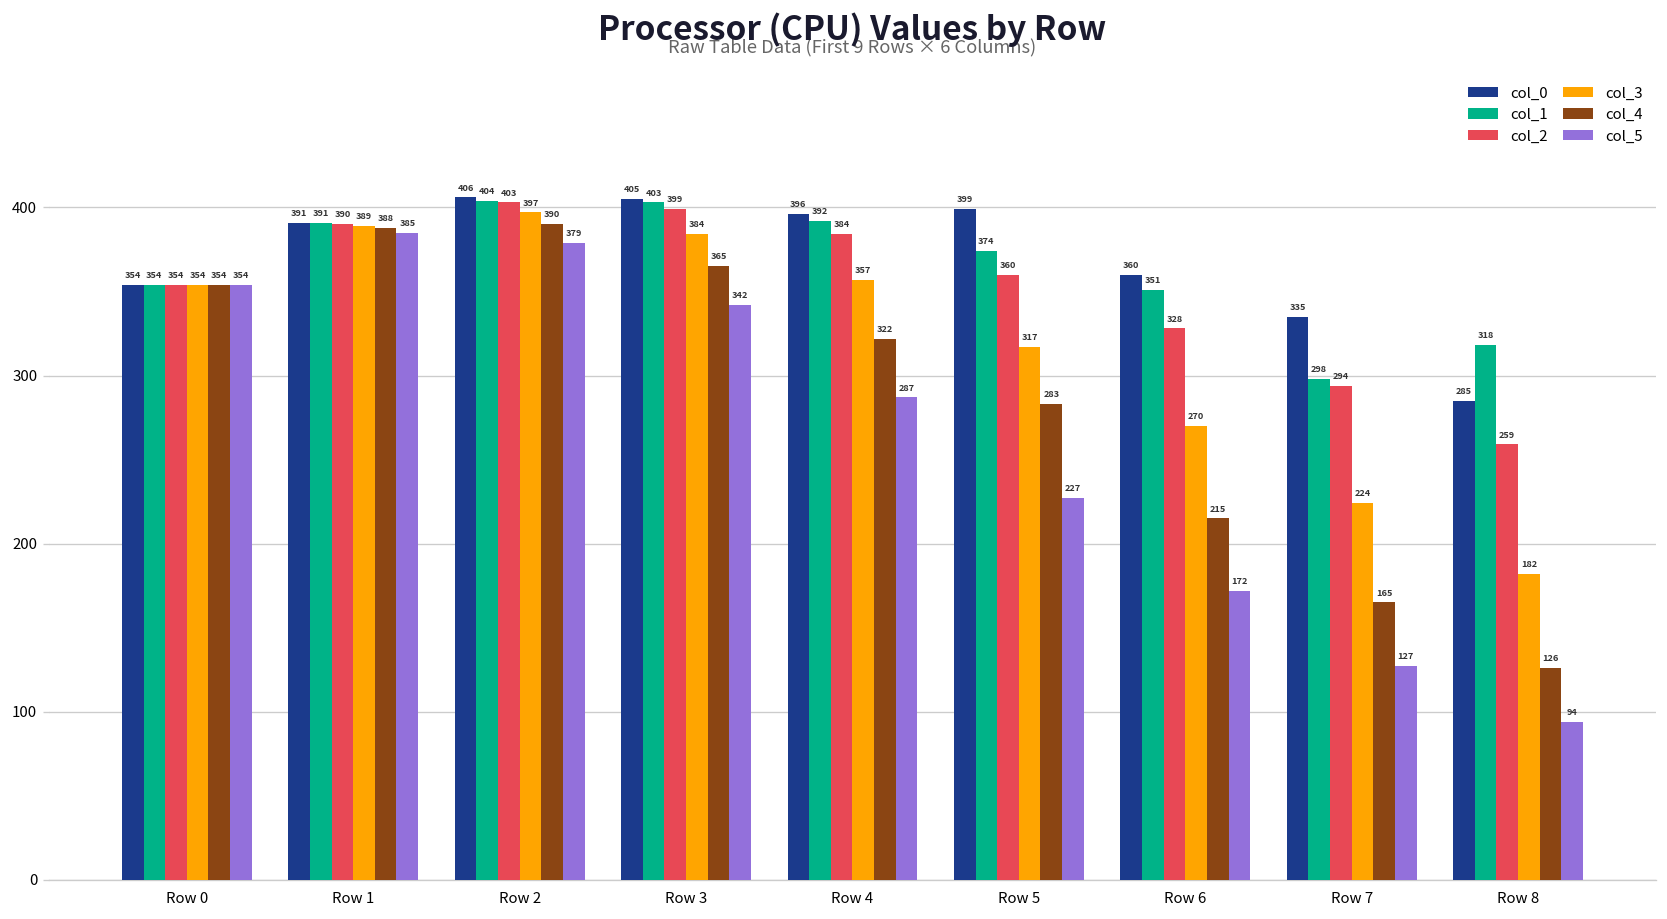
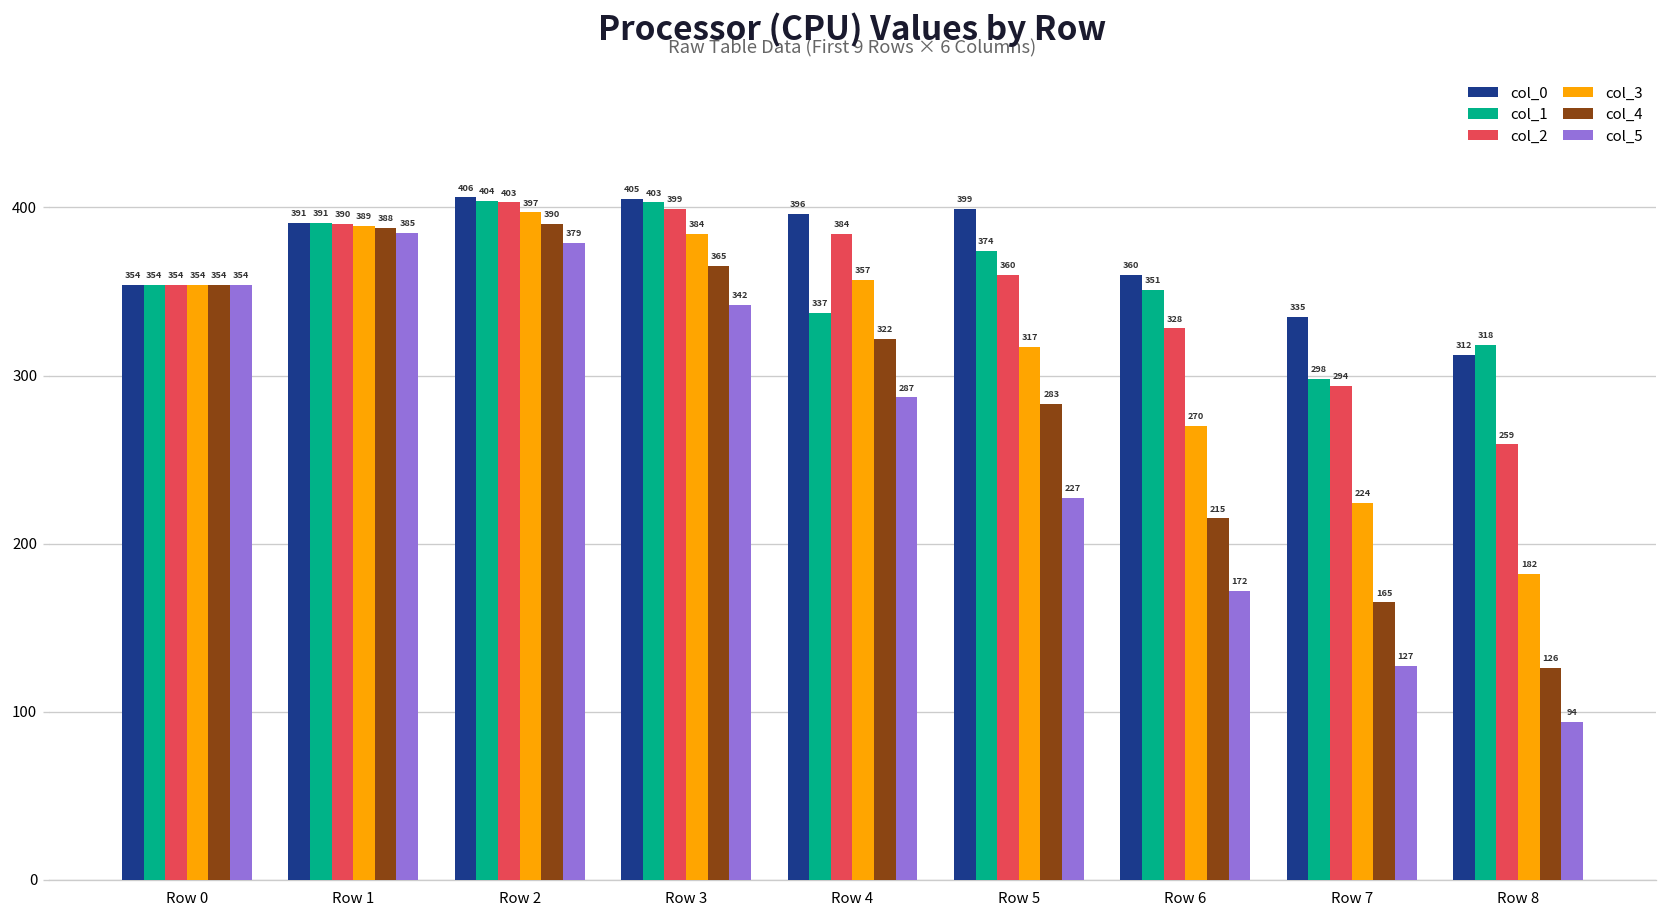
  {
    "col_0": {
      "Row 0": 354,
      "Row 1": 391,
      "Row 2": 406,
      "Row 3": 405,
      "Row 4": 396,
      "Row 5": 399,
      "Row 6": 360,
      "Row 7": 335,
-     "Row 8": 285
+     "Row 8": 312
    },
    "col_1": {
      "Row 0": 354,
      "Row 1": 391,
      "Row 2": 404,
      "Row 3": 403,
-     "Row 4": 392,
+     "Row 4": 337,
      "Row 5": 374,
      "Row 6": 351,
      "Row 7": 298,
      "Row 8": 318
    },
    "col_2": {
      "Row 0": 354,
      "Row 1": 390,
      "Row 2": 403,
      "Row 3": 399,
      "Row 4": 384,
      "Row 5": 360,
      "Row 6": 328,
      "Row 7": 294,
      "Row 8": 259
    },
    "col_3": {
      "Row 0": 354,
      "Row 1": 389,
      "Row 2": 397,
      "Row 3": 384,
      "Row 4": 357,
      "Row 5": 317,
      "Row 6": 270,
      "Row 7": 224,
      "Row 8": 182
    },
    "col_4": {
      "Row 0": 354,
      "Row 1": 388,
      "Row 2": 390,
      "Row 3": 365,
      "Row 4": 322,
      "Row 5": 283,
      "Row 6": 215,
      "Row 7": 165,
      "Row 8": 126
    },
    "col_5": {
      "Row 0": 354,
      "Row 1": 385,
      "Row 2": 379,
      "Row 3": 342,
      "Row 4": 287,
      "Row 5": 227,
      "Row 6": 172,
      "Row 7": 127,
      "Row 8": 94
    }
  }
